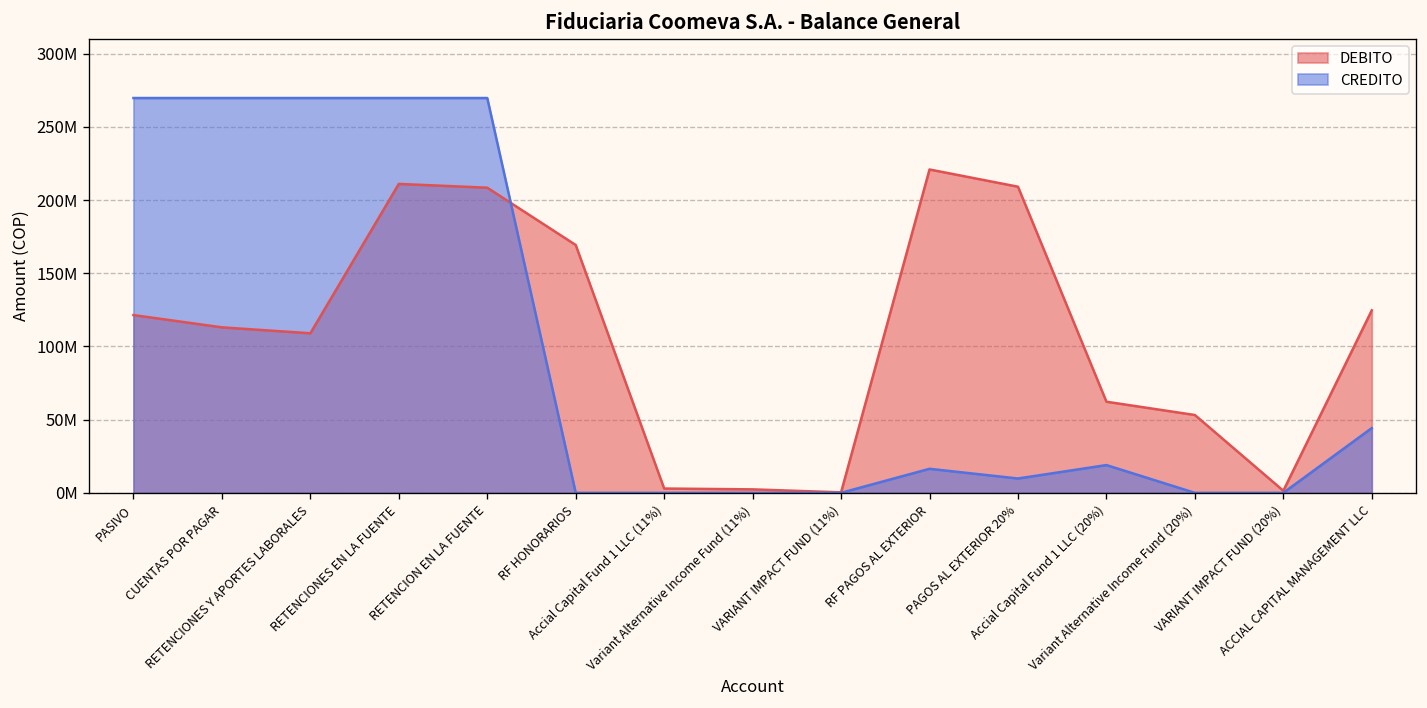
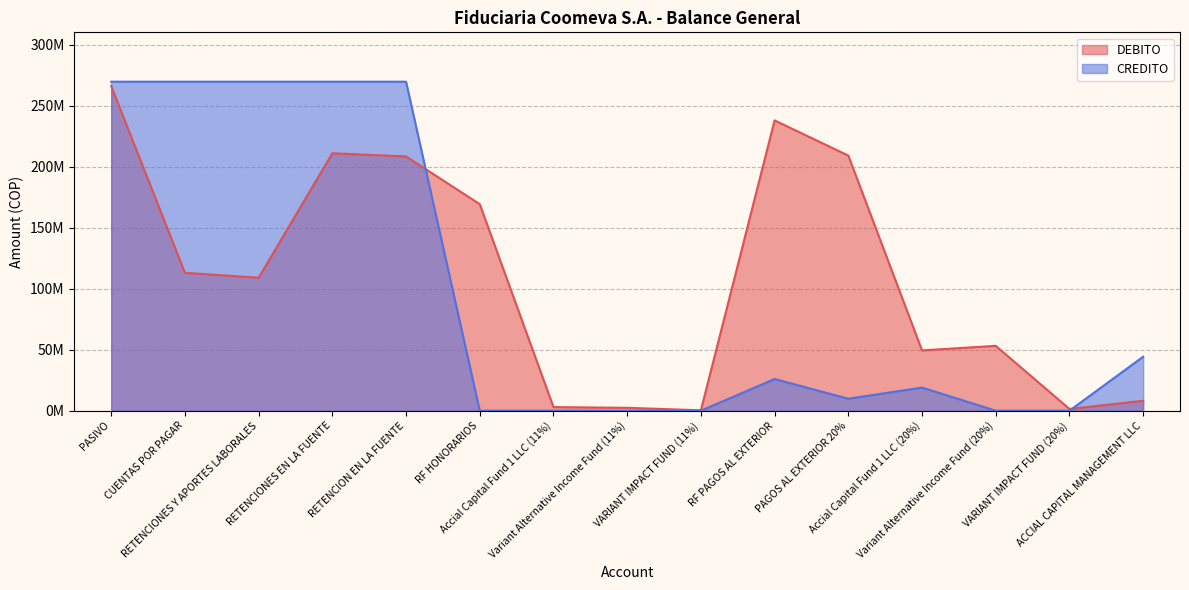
  {
    "DEBITO": {
-     "PASIVO": 121000000,
+     "PASIVO": 266000000,
      "CUENTAS POR PAGAR": 113000000,
      "RETENCIONES Y APORTES LABORALES": 109000000,
      "RETENCIONES EN LA FUENTE": 211000000,
      "RETENCION EN LA FUENTE": 208000000,
      "RF HONORARIOS": 169000000,
      "Accial Capital Fund 1 LLC (11%)": 3000000,
      "Variant Alternative Income Fund (11%)": 2000000,
-     "RF PAGOS AL EXTERIOR": 221000000,
+     "RF PAGOS AL EXTERIOR": 238000000,
      "PAGOS AL EXTERIOR 20%": 209000000,
-     "Accial Capital Fund 1 LLC (20%)": 62000000,
+     "Accial Capital Fund 1 LLC (20%)": 49000000,
      "Variant Alternative Income Fund (20%)": 53000000,
-     "ACCIAL CAPITAL MANAGEMENT LLC": 125000000
+     "ACCIAL CAPITAL MANAGEMENT LLC": 8000000
    },
    "CREDITO": {
      "PASIVO": 270000000,
      "CUENTAS POR PAGAR": 270000000,
      "RETENCIONES Y APORTES LABORALES": 270000000,
      "RETENCIONES EN LA FUENTE": 270000000,
      "RETENCION EN LA FUENTE": 270000000,
      "RF HONORARIOS": 0,
      "Accial Capital Fund 1 LLC (11%)": 0,
      "Variant Alternative Income Fund (11%)": 0,
-     "RF PAGOS AL EXTERIOR": 16000000,
+     "RF PAGOS AL EXTERIOR": 26000000,
      "PAGOS AL EXTERIOR 20%": 10000000,
      "Accial Capital Fund 1 LLC (20%)": 19000000,
      "Variant Alternative Income Fund (20%)": 0,
      "ACCIAL CAPITAL MANAGEMENT LLC": 44000000
    }
  }
